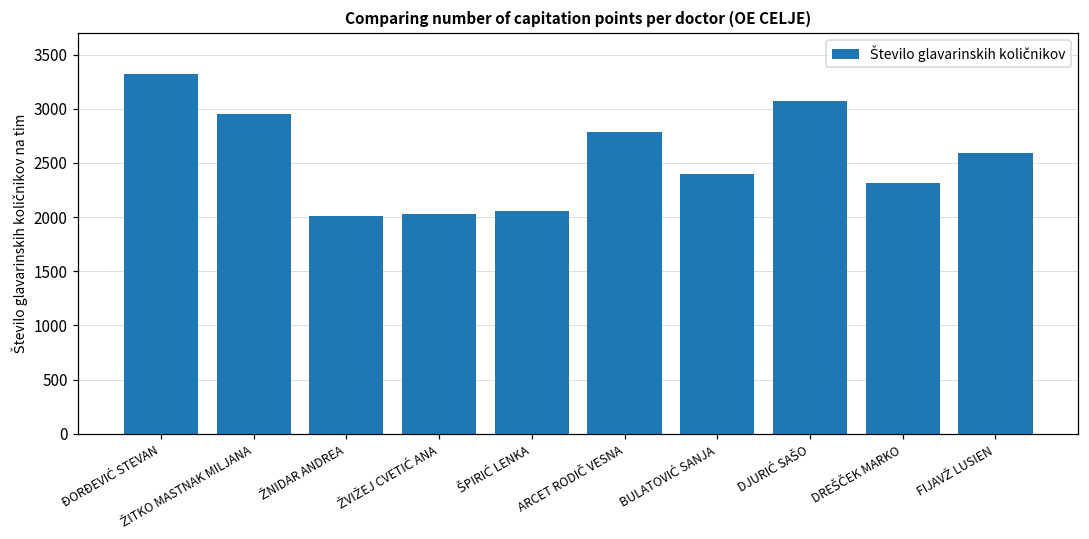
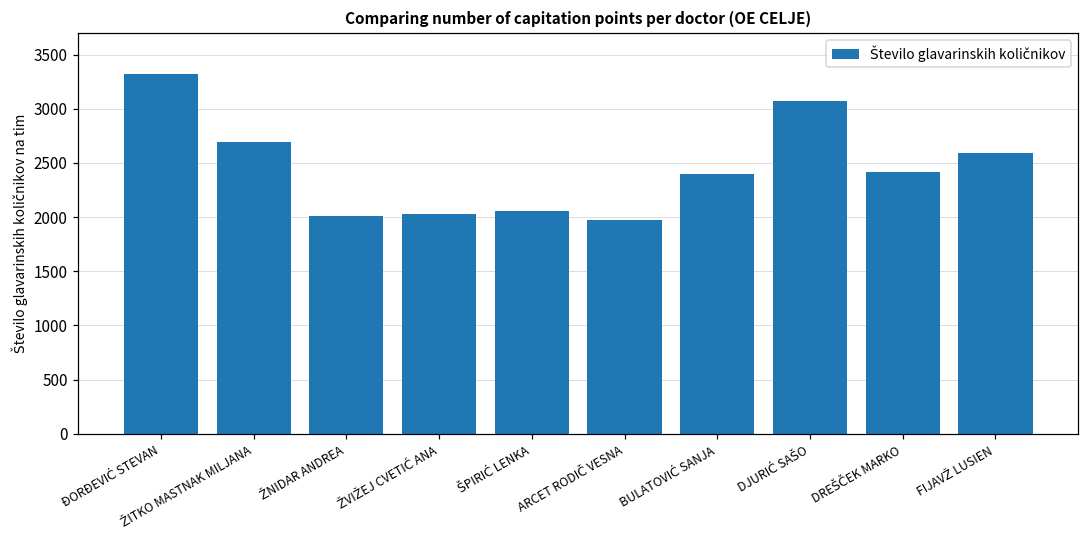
  {
    "ĐORĐEVIĆ STEVAN": 3300,
-   "ŽITKO MASTNAK MILJANA": 3000,
+   "ŽITKO MASTNAK MILJANA": 2700,
    "ŽNIDAR ANDREA": 2000,
    "ŽVIŽEJ CVETIĆ ANA": 2000,
    "ŠPIRIĆ LENKA": 2100,
-   "ARCET RODIČ VESNA": 2800,
+   "ARCET RODIČ VESNA": 2000,
    "BULATOVIĆ SANJA": 2400,
    "DJURIĆ SAŠO": 3100,
-   "DREŠČEK MARKO": 2300,
+   "DREŠČEK MARKO": 2400,
    "FIJAVŽ LUSIEN": 2600
  }
